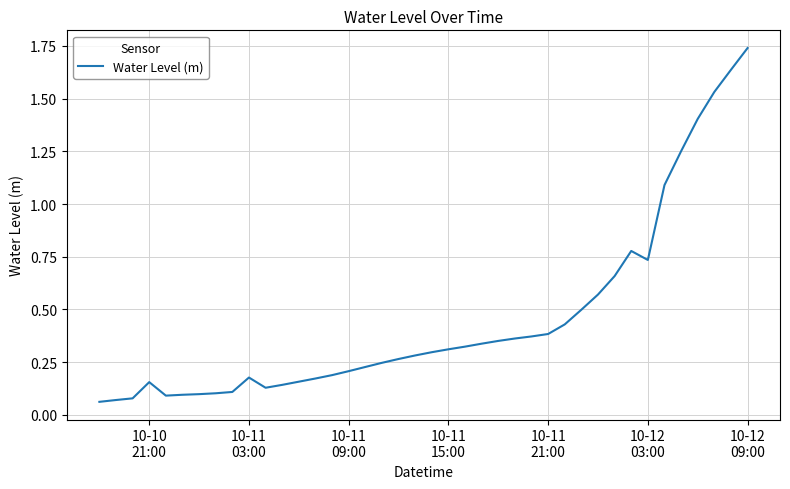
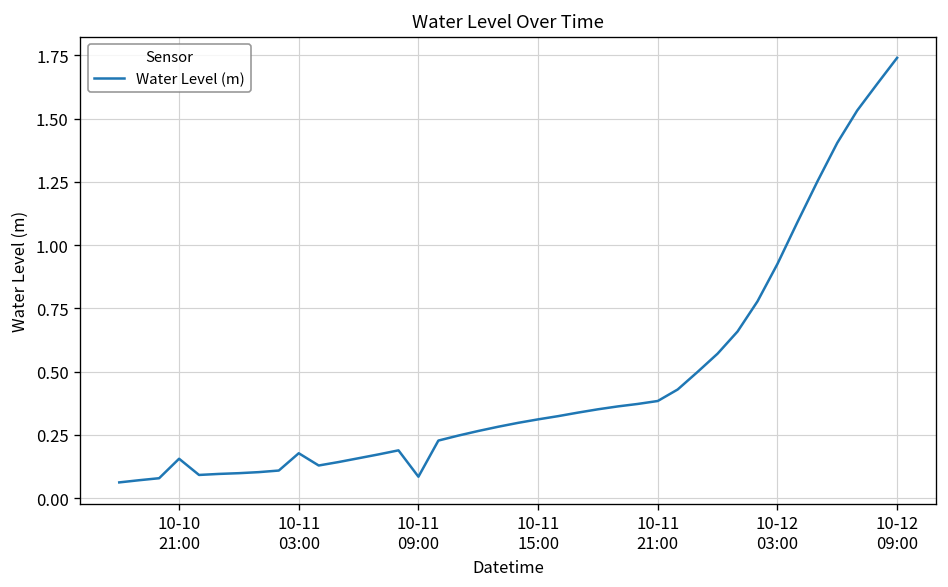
  {
    "10-10 21:00": 0.16,
    "10-11 03:00": 0.18,
-   "10-11 09:00": 0.21,
+   "10-11 09:00": 0.08,
    "10-11 15:00": 0.31,
    "10-11 21:00": 0.38,
-   "10-12 03:00": 0.73,
+   "10-12 03:00": 0.93,
    "10-12 09:00": 1.74
  }
